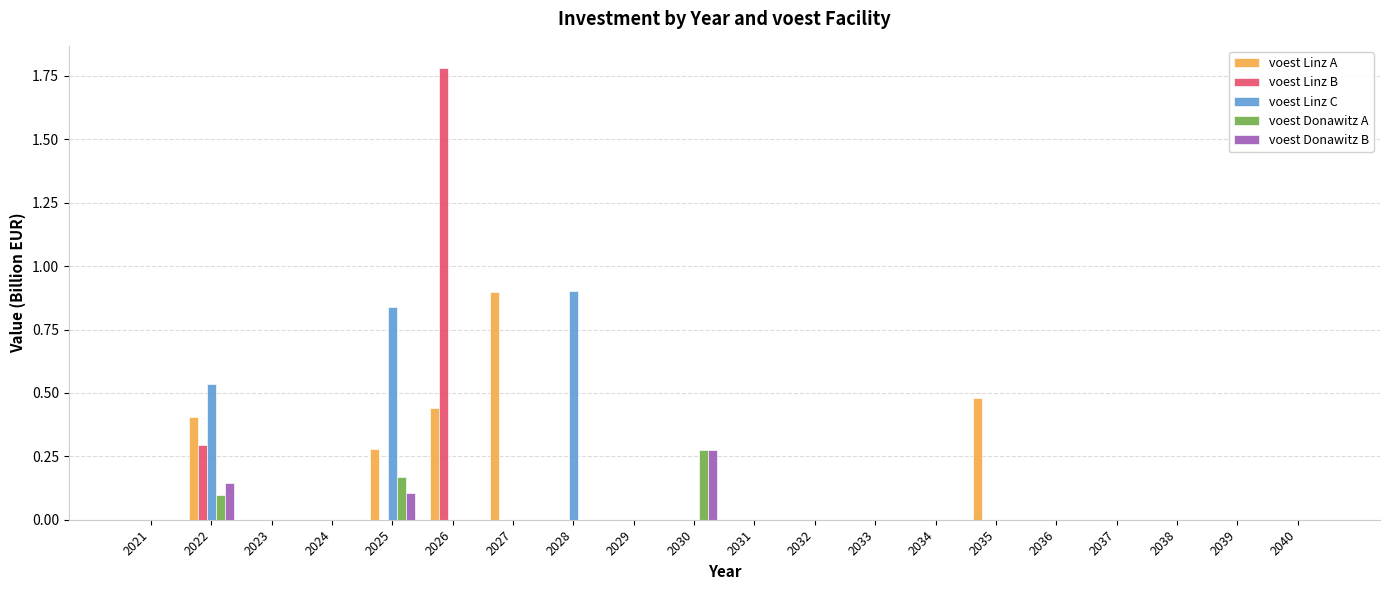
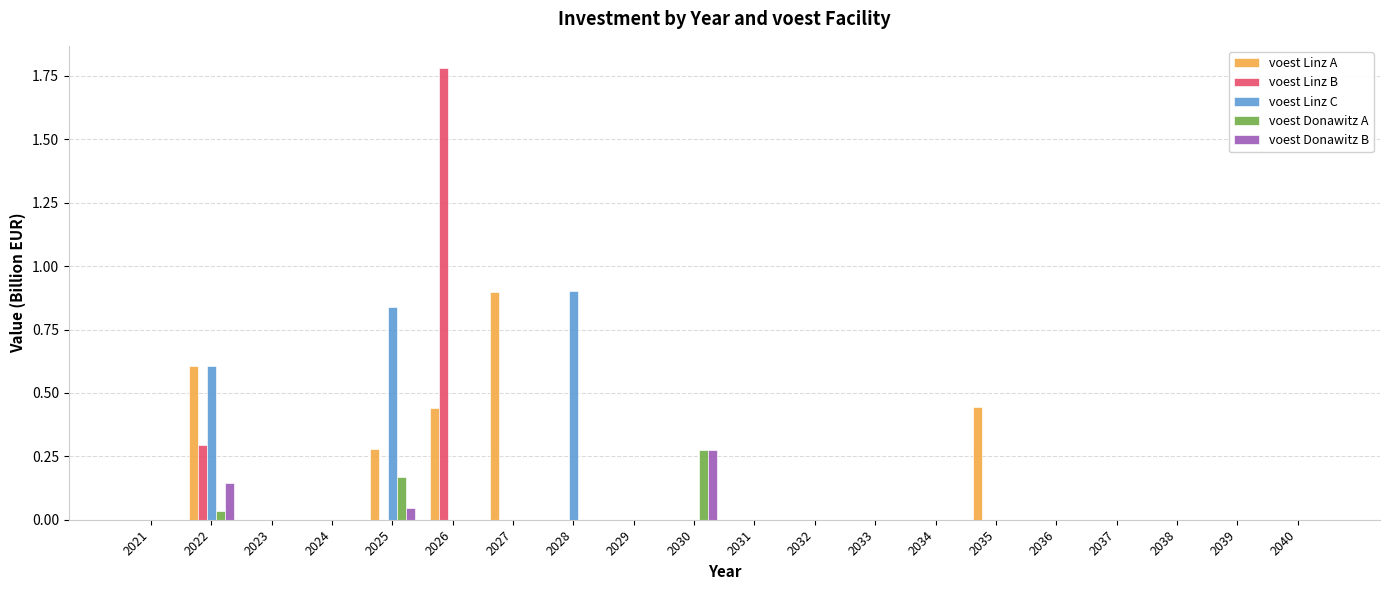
  {
    "voest Linz A": {
      "2021": 0.00,
-     "2022": 0.40,
+     "2022": 0.61,
      "2023": 0.00,
      "2024": 0.00,
      "2025": 0.28,
      "2026": 0.44,
      "2027": 0.90,
      "2028": 0.00,
      "2029": 0.00,
      "2030": 0.00,
      "2031": 0.00,
      "2032": 0.00,
      "2033": 0.00,
      "2034": 0.00,
-     "2035": 0.48,
+     "2035": 0.44,
      "2036": 0.00,
      "2037": 0.00,
      "2038": 0.00,
      "2039": 0.00,
      "2040": 0.00
    },
    "voest Linz B": {
      "2021": 0.00,
      "2022": 0.30,
      "2023": 0.00,
      "2024": 0.00,
      "2026": 1.78,
      "2027": 0.00,
      "2028": 0.00,
      "2029": 0.00,
      "2030": 0.00,
      "2031": 0.00,
      "2032": 0.00,
      "2033": 0.00,
      "2034": 0.00,
      "2035": 0.00,
      "2036": 0.00,
      "2037": 0.00,
      "2038": 0.00,
      "2039": 0.00,
      "2040": 0.00
    },
    "voest Linz C": {
      "2021": 0.00,
-     "2022": 0.53,
+     "2022": 0.61,
      "2023": 0.00,
      "2024": 0.00,
      "2025": 0.84,
      "2026": 0.00,
      "2027": 0.00,
      "2028": 0.90,
      "2029": 0.00,
      "2030": 0.00,
      "2031": 0.00,
      "2032": 0.00,
      "2033": 0.00,
      "2034": 0.00,
      "2035": 0.00,
      "2036": 0.00,
      "2037": 0.00,
      "2038": 0.00,
      "2039": 0.00,
      "2040": 0.00
    },
    "voest Donawitz A": {
      "2021": 0.00,
-     "2022": 0.10,
+     "2022": 0.03,
      "2023": 0.00,
      "2024": 0.00,
      "2025": 0.17,
      "2026": 0.00,
      "2027": 0.00,
      "2028": 0.00,
      "2029": 0.00,
      "2030": 0.28,
      "2031": 0.00,
      "2032": 0.00,
      "2033": 0.00,
      "2034": 0.00,
      "2035": 0.00,
      "2036": 0.00,
      "2038": 0.00,
      "2039": 0.00,
      "2040": 0.00
    },
    "voest Donawitz B": {
      "2021": 0.00,
      "2022": 0.15,
      "2023": 0.00,
      "2024": 0.00,
-     "2025": 0.11,
+     "2025": 0.05,
      "2026": 0.00,
      "2027": 0.00,
      "2028": 0.00,
      "2029": 0.00,
      "2030": 0.28,
      "2031": 0.00,
      "2032": 0.00,
      "2033": 0.00,
      "2034": 0.00,
      "2035": 0.00,
      "2036": 0.00,
      "2037": 0.00,
      "2038": 0.00,
      "2039": 0.00,
      "2040": 0.00
    }
  }
